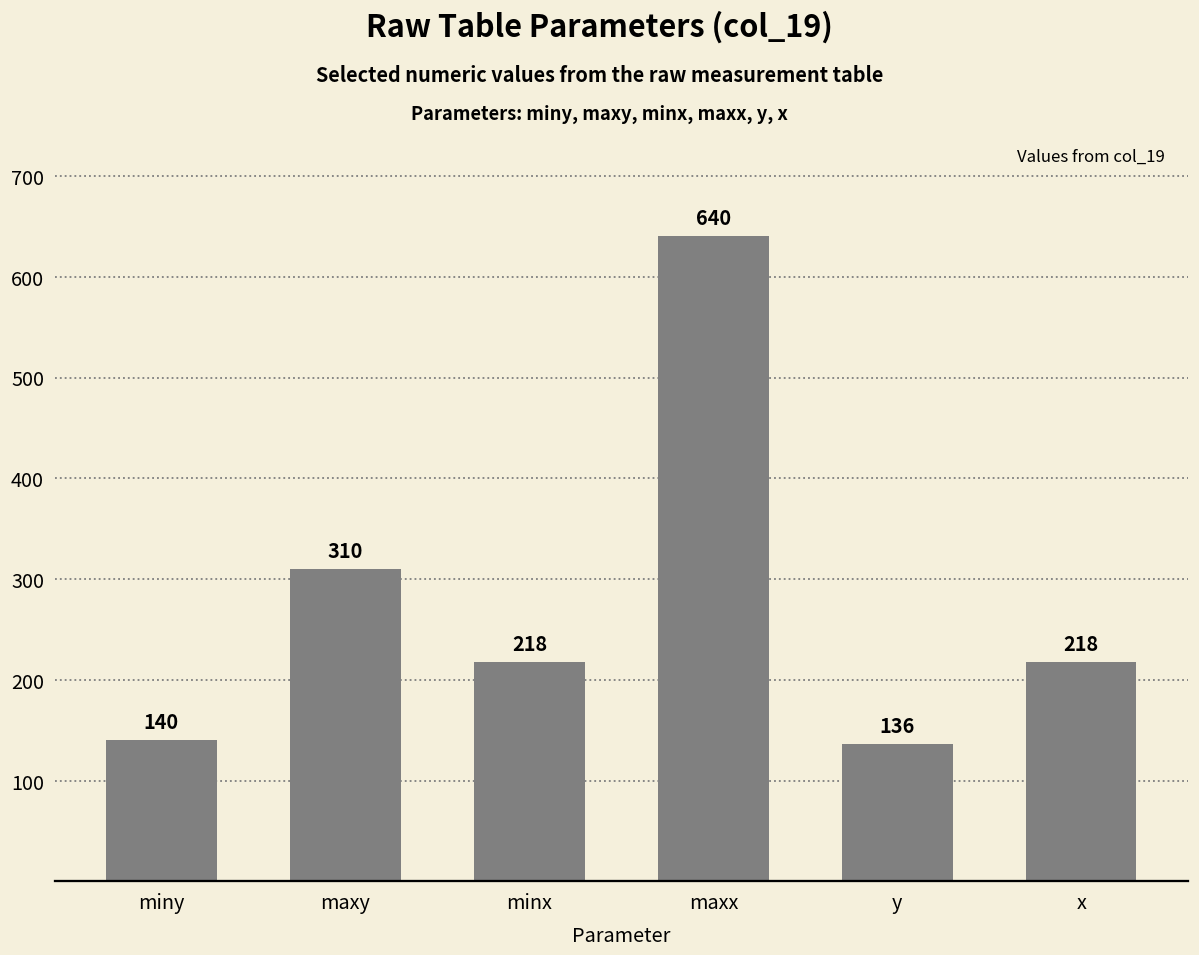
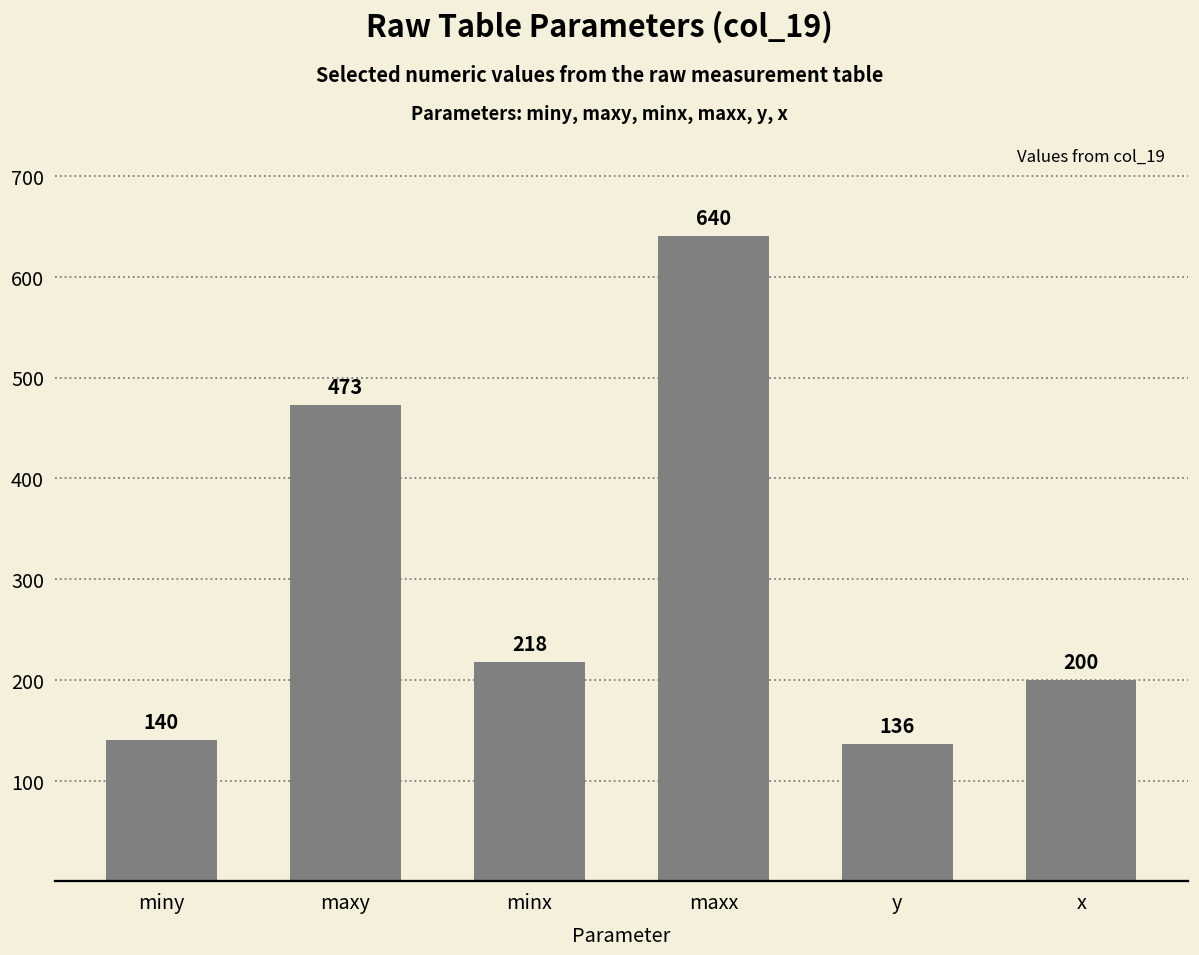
  {
    "miny": 140,
-   "maxy": 310,
+   "maxy": 473,
    "minx": 218,
    "maxx": 640,
    "y": 136,
-   "x": 218
+   "x": 200
  }
